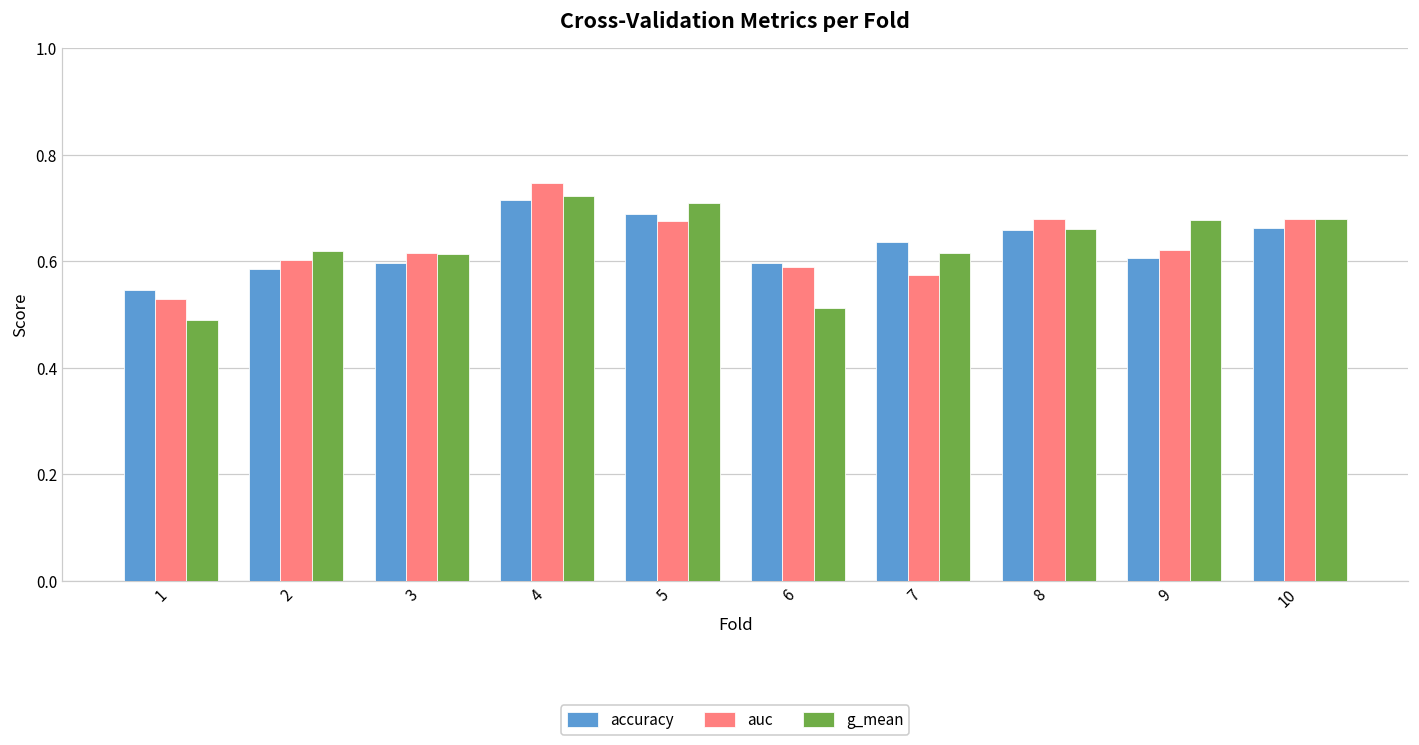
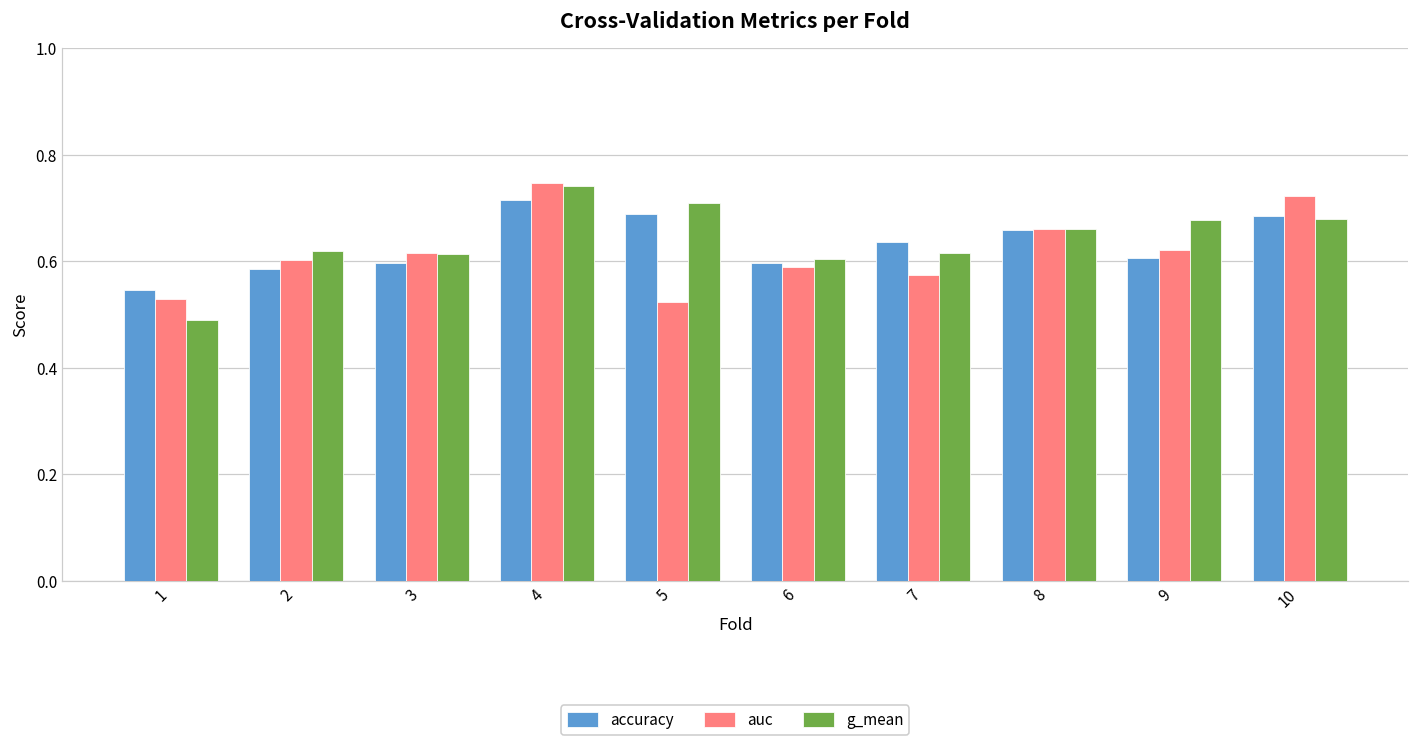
  {
    "accuracy": {
      "1": 0.55,
      "2": 0.58,
      "3": 0.60,
      "4": 0.71,
      "5": 0.69,
      "6": 0.60,
      "7": 0.64,
      "8": 0.66,
      "9": 0.61,
-     "10": 0.66
+     "10": 0.68
    },
    "auc": {
      "1": 0.53,
      "2": 0.60,
      "3": 0.61,
      "4": 0.75,
-     "5": 0.68,
+     "5": 0.52,
      "6": 0.59,
      "7": 0.57,
-     "8": 0.68,
+     "8": 0.66,
      "9": 0.62,
-     "10": 0.68
+     "10": 0.72
    },
    "g_mean": {
      "1": 0.49,
      "2": 0.62,
      "3": 0.61,
-     "4": 0.72,
+     "4": 0.74,
      "5": 0.71,
-     "6": 0.51,
+     "6": 0.60,
      "7": 0.61,
      "8": 0.66,
      "9": 0.68,
      "10": 0.68
    }
  }
